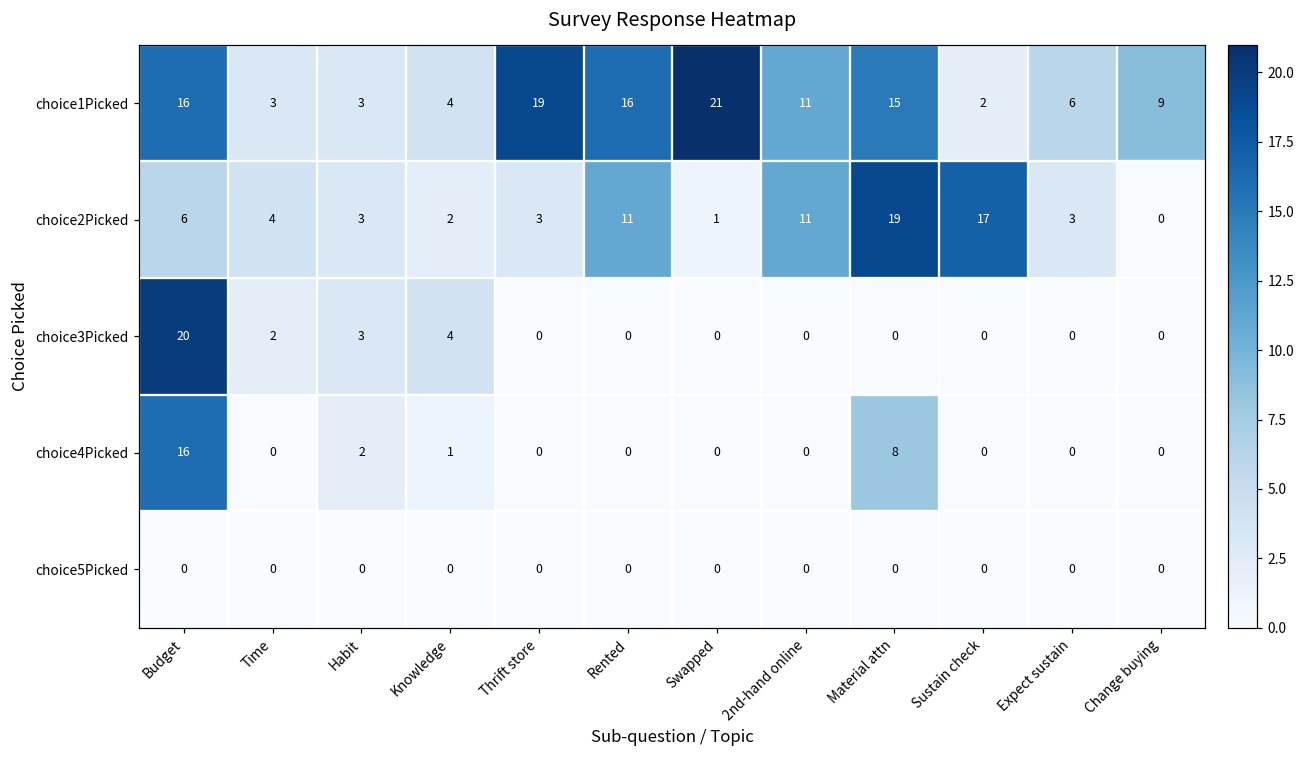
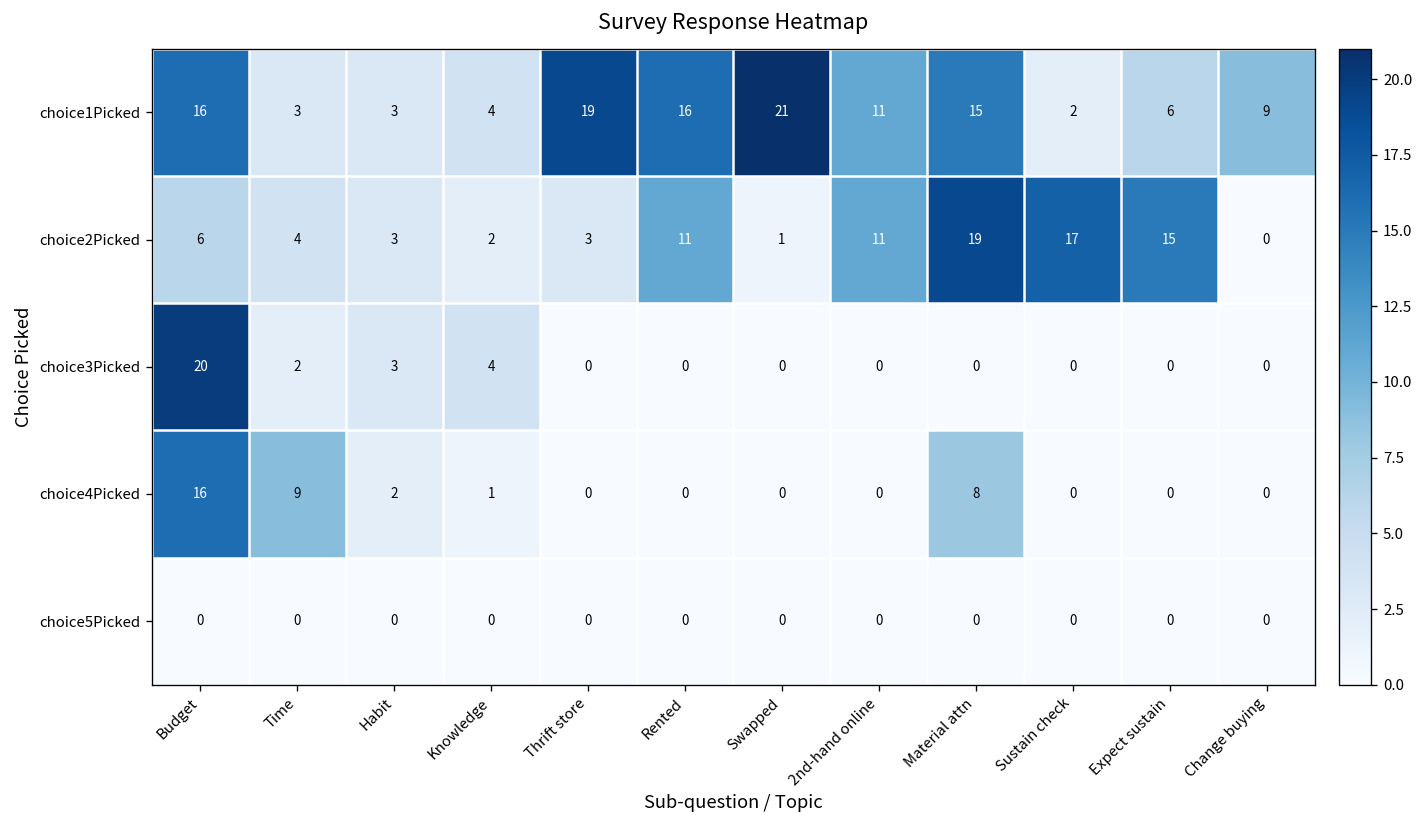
  {
    "choice1Picked": {
      "Budget": 16,
      "Time": 3,
      "Habit": 3,
      "Knowledge": 4,
      "Thrift store": 19,
      "Rented": 16,
      "Swapped": 21,
      "2nd-hand online": 11,
      "Material attn": 15,
      "Sustain check": 2,
      "Expect sustain": 6,
      "Change buying": 9
    },
    "choice2Picked": {
      "Budget": 6,
      "Time": 4,
      "Habit": 3,
      "Knowledge": 2,
      "Thrift store": 3,
      "Rented": 11,
      "Swapped": 1,
      "2nd-hand online": 11,
      "Material attn": 19,
      "Sustain check": 17,
-     "Expect sustain": 3,
+     "Expect sustain": 15,
      "Change buying": 0
    },
    "choice3Picked": {
      "Budget": 20,
      "Time": 2,
      "Habit": 3,
      "Knowledge": 4,
      "Thrift store": 0,
      "Rented": 0,
      "Swapped": 0,
      "2nd-hand online": 0,
      "Material attn": 0,
      "Sustain check": 0,
      "Expect sustain": 0,
      "Change buying": 0
    },
    "choice4Picked": {
      "Budget": 16,
-     "Time": 0,
+     "Time": 9,
      "Habit": 2,
      "Knowledge": 1,
      "Thrift store": 0,
      "Rented": 0,
      "Swapped": 0,
      "2nd-hand online": 0,
      "Material attn": 8,
      "Sustain check": 0,
      "Expect sustain": 0,
      "Change buying": 0
    },
    "choice5Picked": {
      "Budget": 0,
      "Time": 0,
      "Habit": 0,
      "Knowledge": 0,
      "Thrift store": 0,
      "Rented": 0,
      "Swapped": 0,
      "2nd-hand online": 0,
      "Material attn": 0,
      "Sustain check": 0,
      "Expect sustain": 0,
      "Change buying": 0
    }
  }
